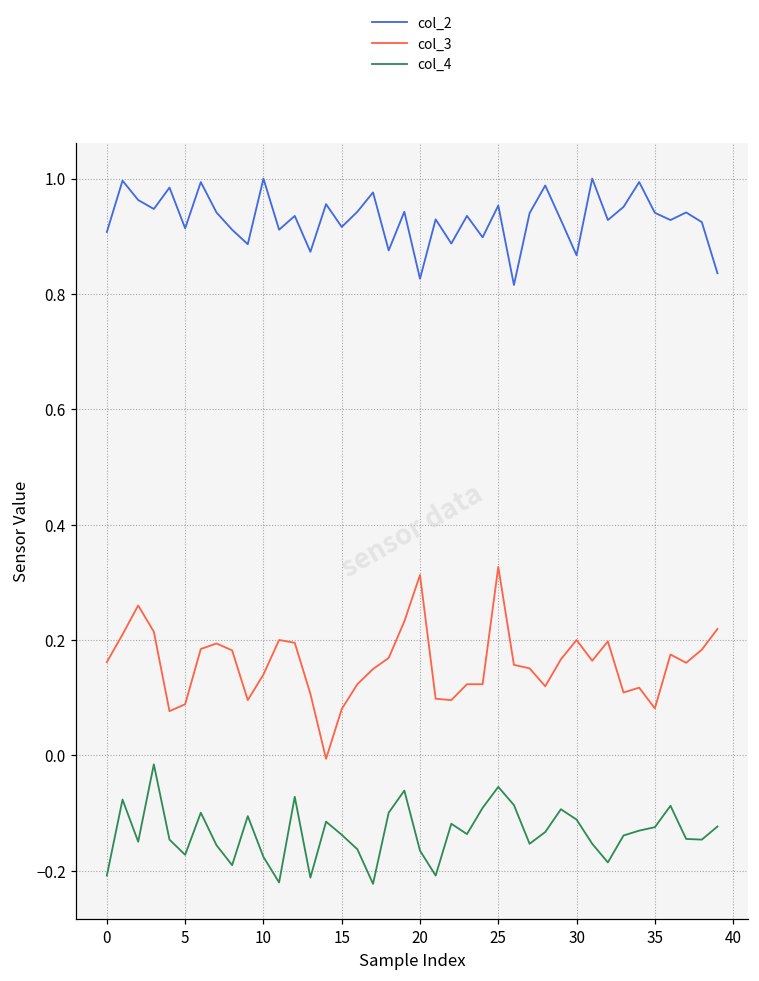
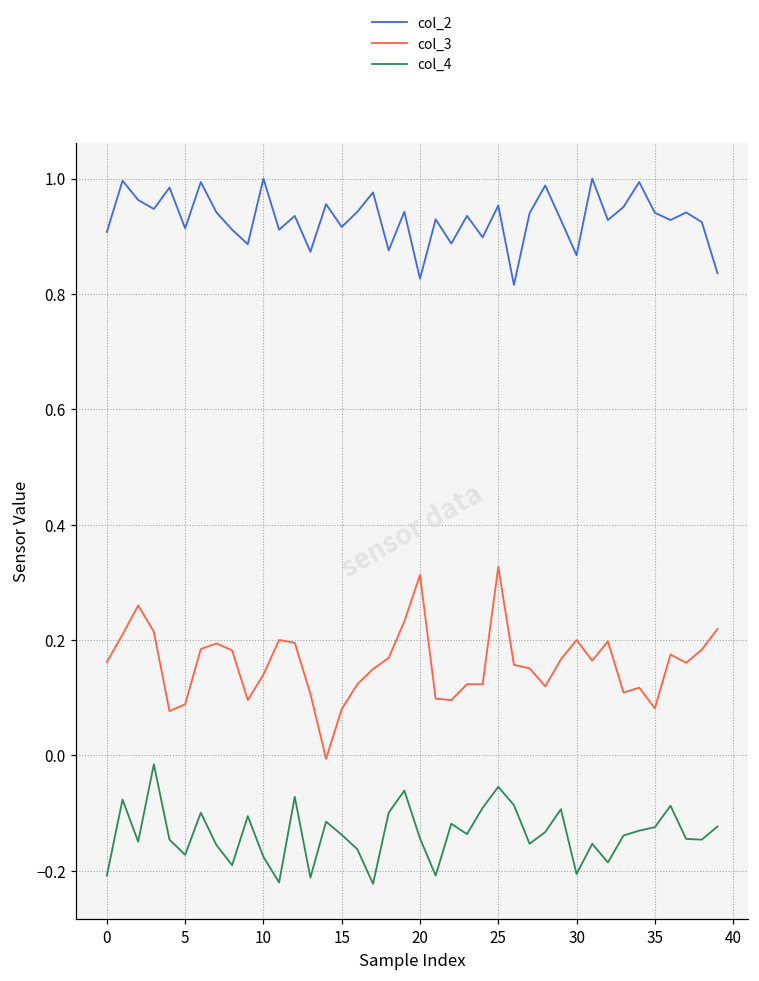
  {
    "col_2": {
      "0": 0.91,
      "5": 0.91,
      "10": 1.00,
      "15": 0.92,
      "20": 0.83,
      "25": 0.95,
      "30": 0.87,
      "35": 0.94
    },
    "col_3": {
      "0": 0.16,
      "5": 0.09,
      "10": 0.14,
      "15": 0.08,
      "20": 0.31,
      "25": 0.33,
      "30": 0.20,
      "35": 0.08
    },
    "col_4": {
      "0": -0.21,
      "5": -0.17,
      "10": -0.18,
      "15": -0.14,
-     "20": -0.17,
+     "20": -0.14,
      "25": -0.05,
-     "30": -0.11,
+     "30": -0.21,
      "35": -0.12
    }
  }
